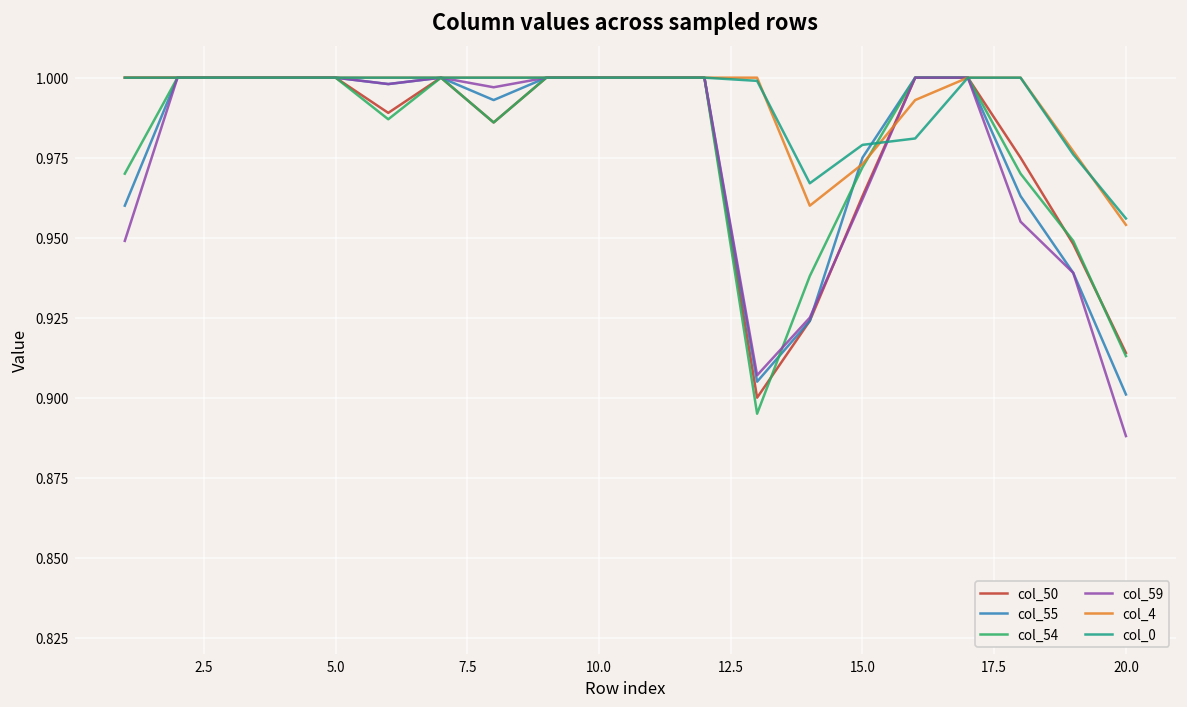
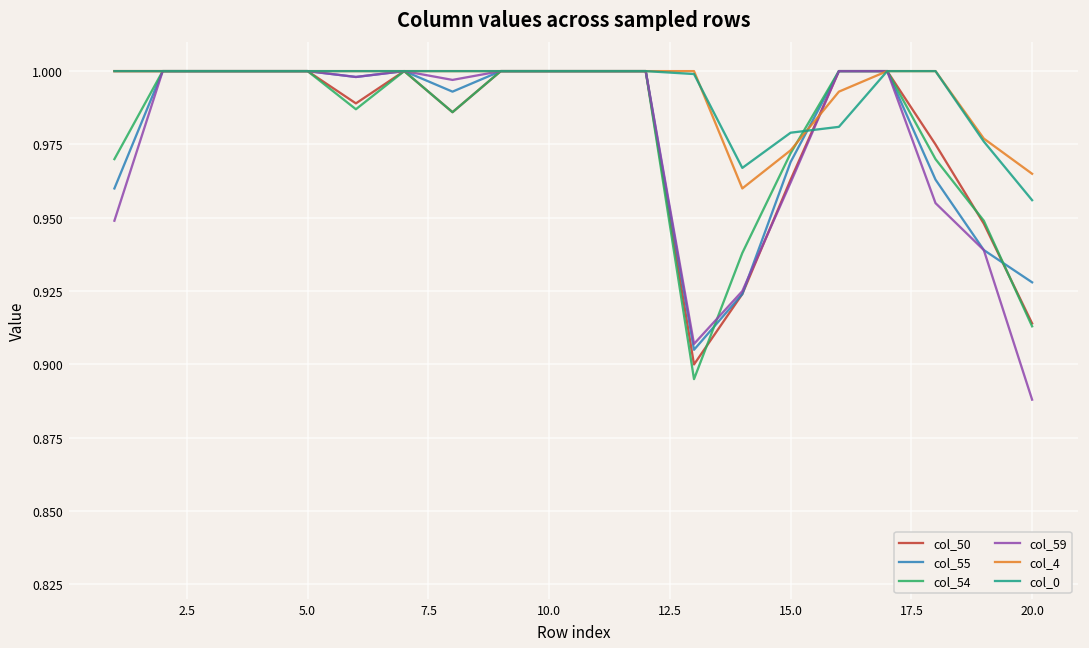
  {
    "col_50": {
      "15.0": 0.963,
      "20.0": 0.914
    },
    "col_55": {
-     "15.0": 0.975,
-     "20.0": 0.901
+     "15.0": 0.969,
+     "20.0": 0.928
    },
    "col_59": {
      "15.0": 0.962,
      "20.0": 0.888
    },
    "col_4": {
      "15.0": 0.973,
-     "20.0": 0.954
+     "20.0": 0.965
    }
  }
